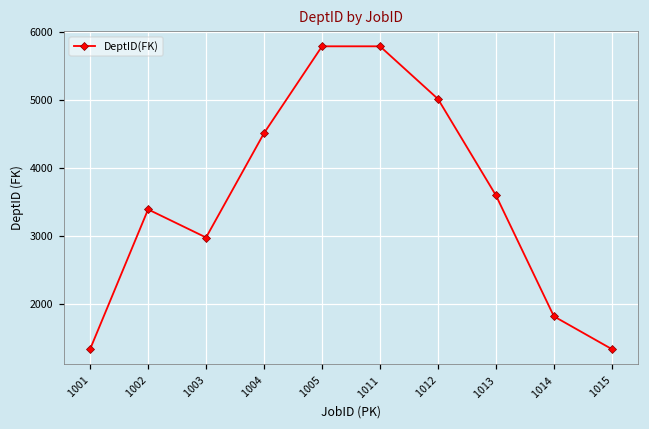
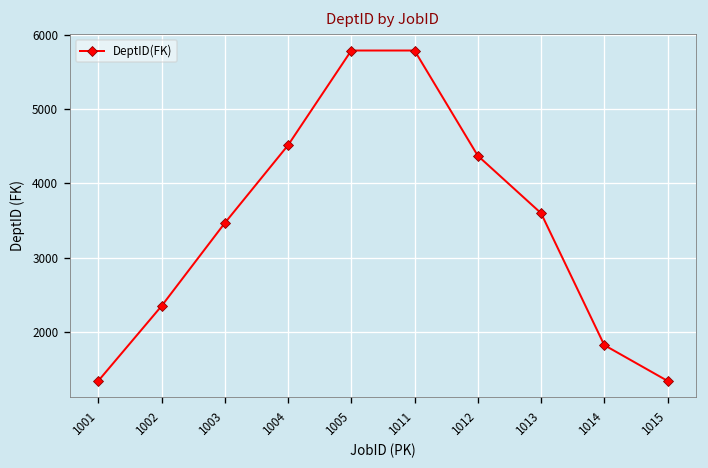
  {
    "1001": 1300,
-   "1002": 3400,
-   "1003": 3000,
+   "1002": 2300,
+   "1003": 3500,
    "1004": 4500,
    "1005": 5800,
    "1011": 5800,
-   "1012": 5000,
+   "1012": 4400,
    "1013": 3600,
    "1014": 1800,
    "1015": 1300
  }
